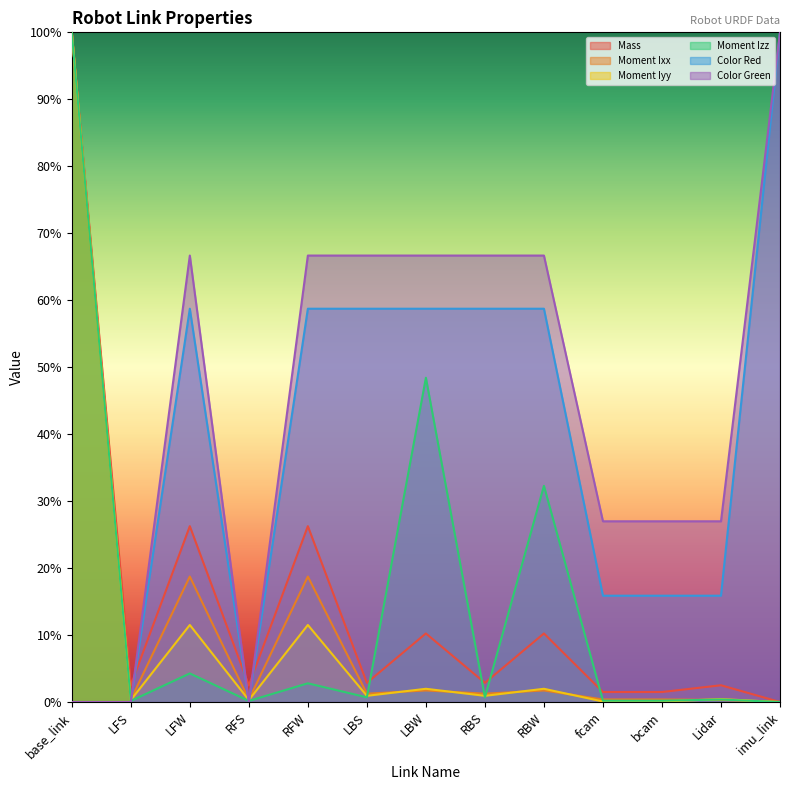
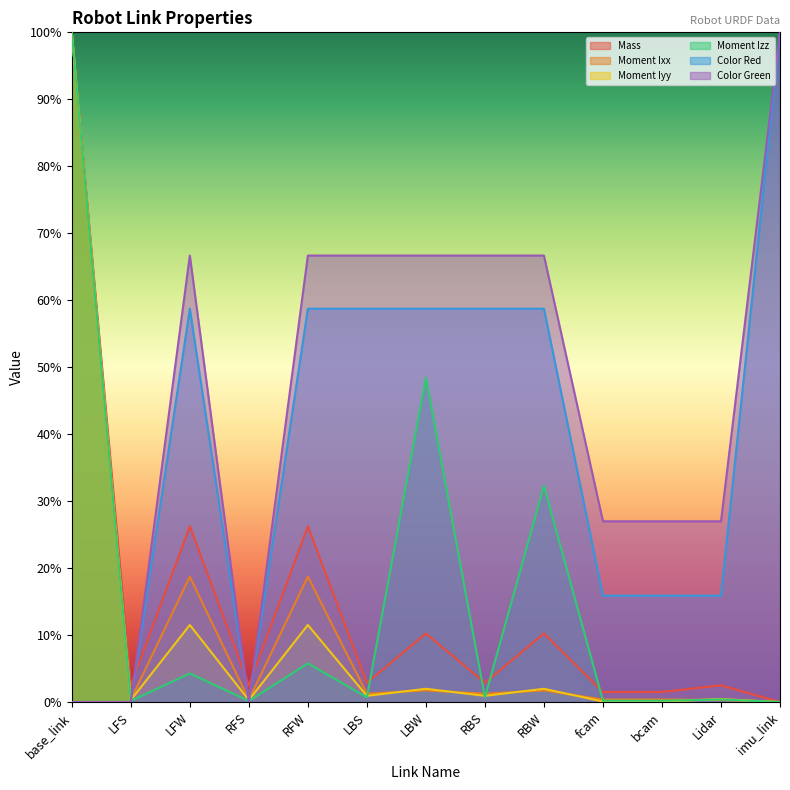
  {
    "Moment Izz": {
      "LFW": "4%",
-     "RFW": "3%",
+     "RFW": "6%",
      "LBW": "48%",
      "RBW": "32%"
    },
    "Color Red": {
      "LFW": "59%",
      "RFW": "59%",
      "LBS": "59%",
      "LBW": "59%",
      "RBS": "59%",
      "RBW": "59%",
      "fcam": "16%",
      "bcam": "16%",
      "Lidar": "16%"
    },
    "Color Green": {
      "LFW": "67%",
      "RFW": "67%",
      "LBS": "67%",
      "LBW": "67%",
      "RBS": "67%",
      "RBW": "67%",
      "fcam": "27%",
      "bcam": "27%",
      "Lidar": "27%"
    }
  }
